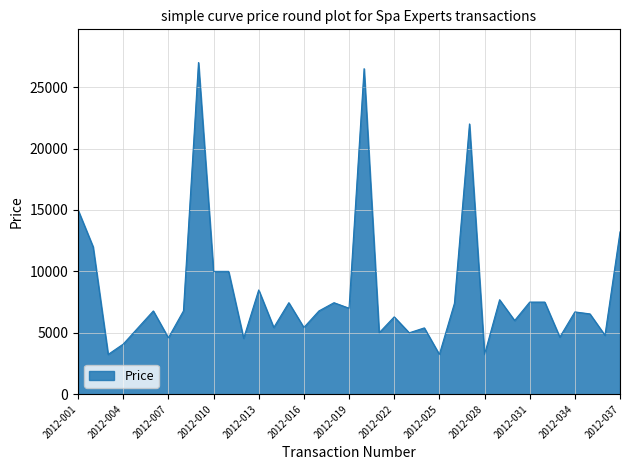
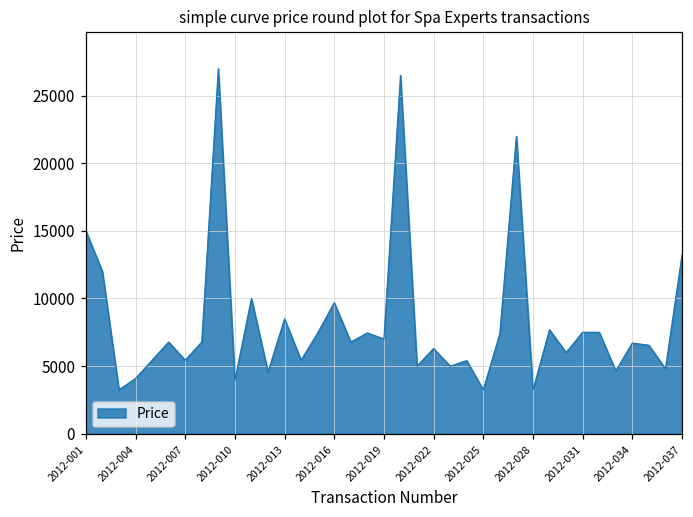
  {
    "2012-001": 15000,
    "2012-004": 4100,
-   "2012-007": 4600,
-   "2012-010": 10000,
+   "2012-007": 5400,
+   "2012-010": 4000,
    "2012-013": 8500,
-   "2012-016": 5400,
+   "2012-016": 9700,
    "2012-019": 7000,
    "2012-022": 6300,
    "2012-025": 3200,
    "2012-028": 3200,
    "2012-031": 7500,
    "2012-034": 6700,
    "2012-037": 13200
  }
